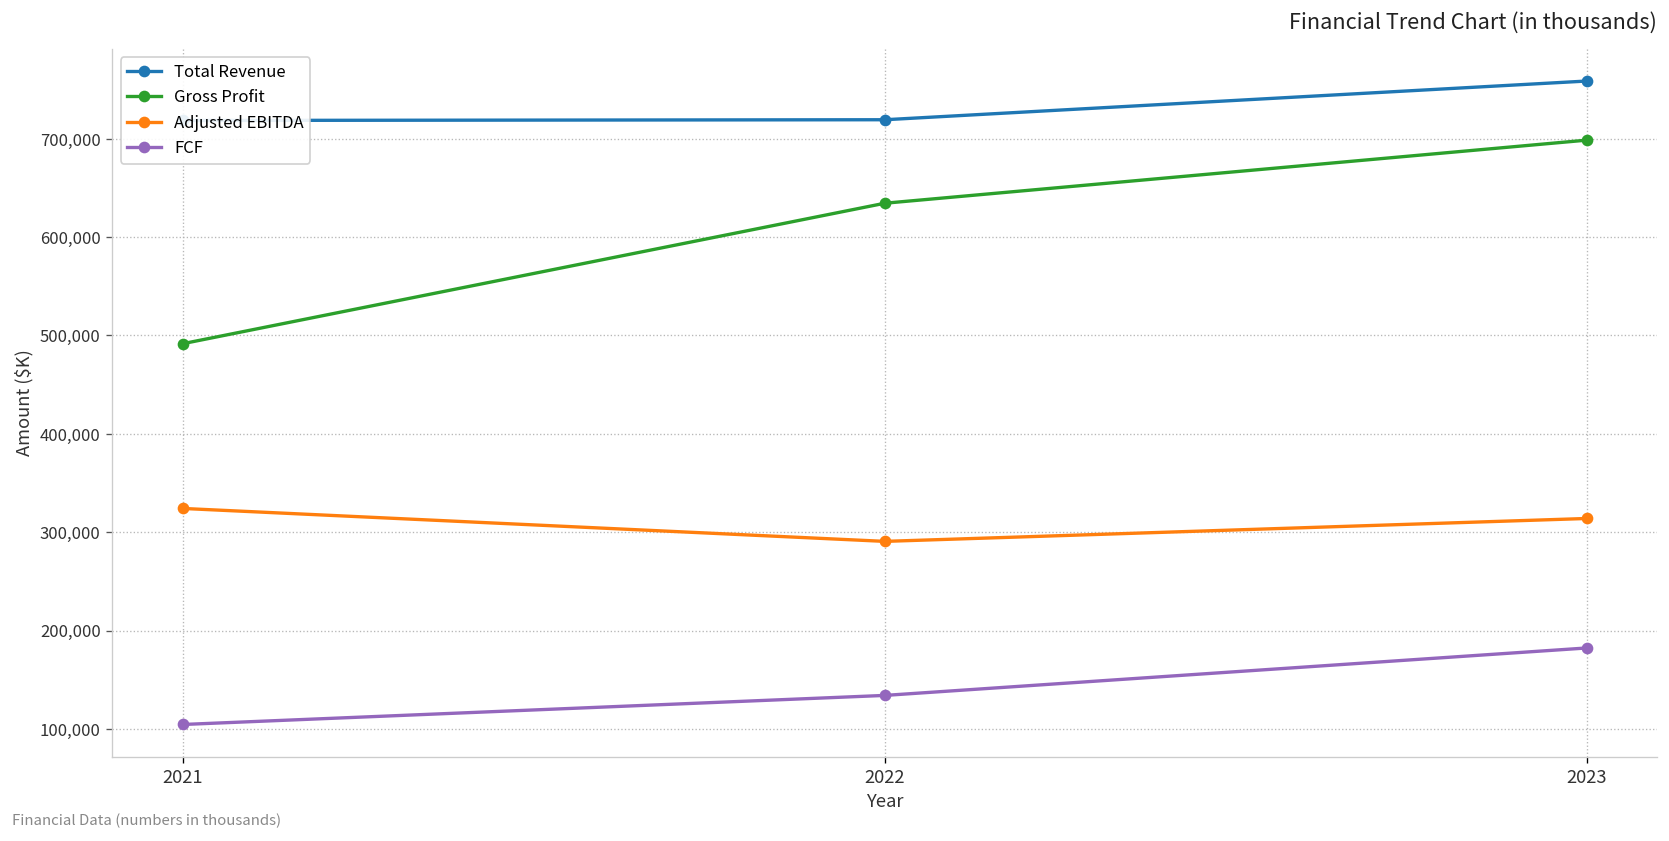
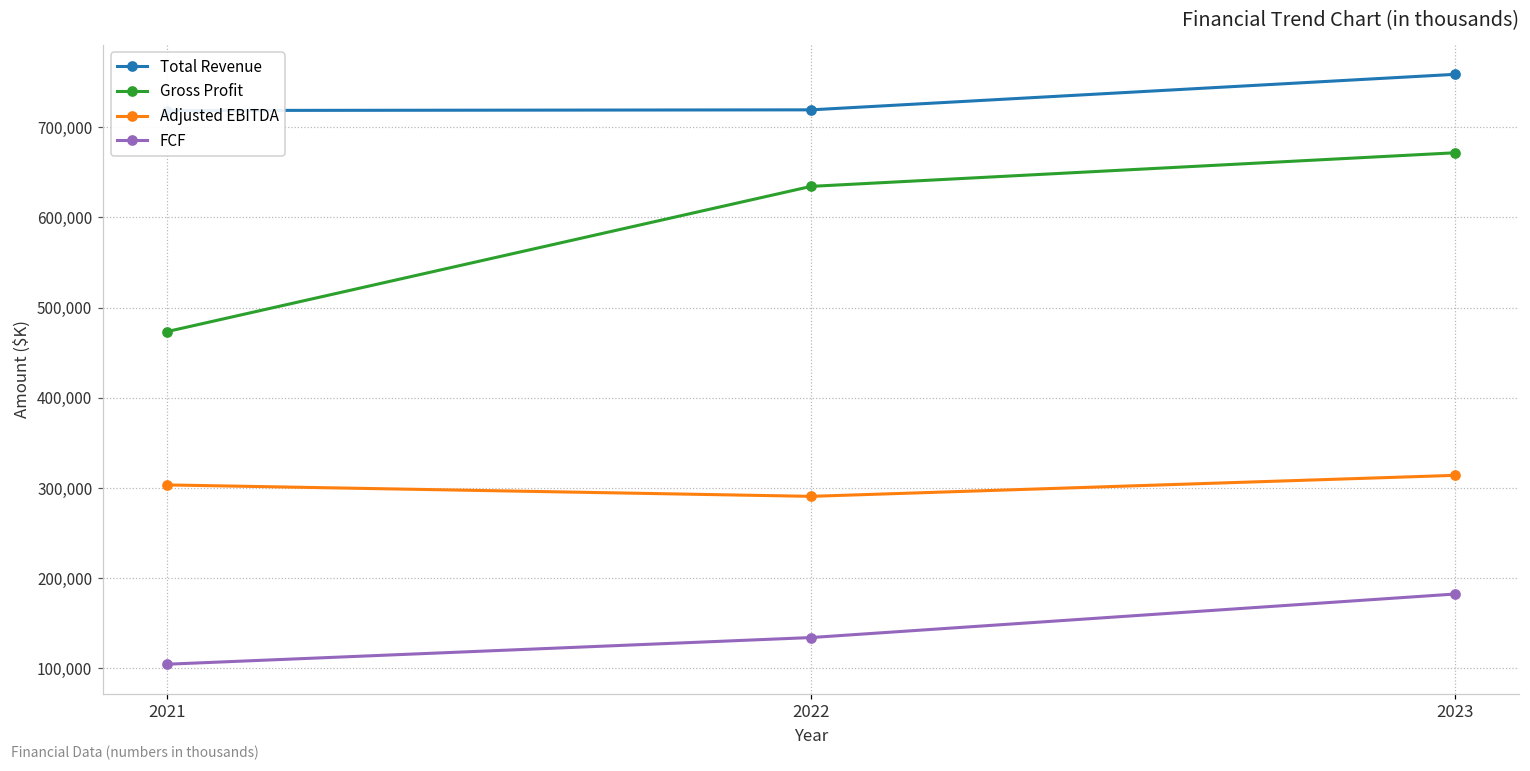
  {
    "Total Revenue": {
      "2022": "720,000",
      "2023": "760,000"
    },
    "Gross Profit": {
-     "2021": "490,000",
+     "2021": "470,000",
      "2022": "630,000",
-     "2023": "700,000"
+     "2023": "670,000"
    },
    "Adjusted EBITDA": {
-     "2021": "320,000",
+     "2021": "300,000",
      "2022": "290,000",
      "2023": "310,000"
    },
    "FCF": {
      "2021": "100,000",
      "2022": "130,000",
      "2023": "180,000"
    }
  }
